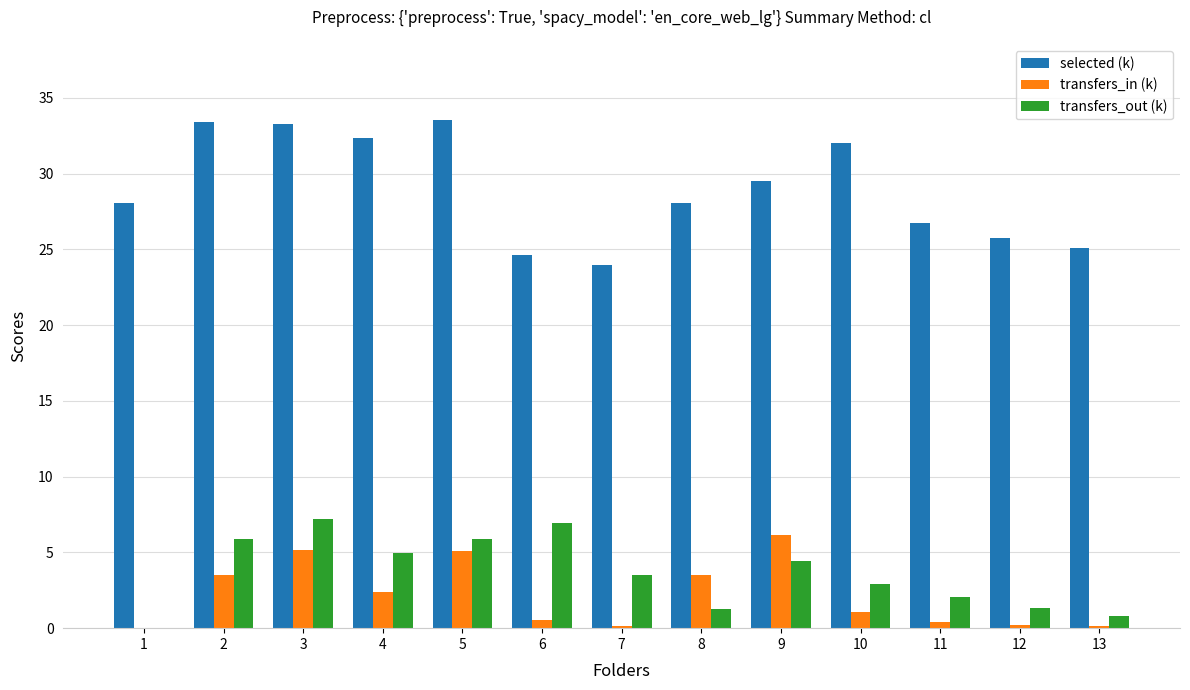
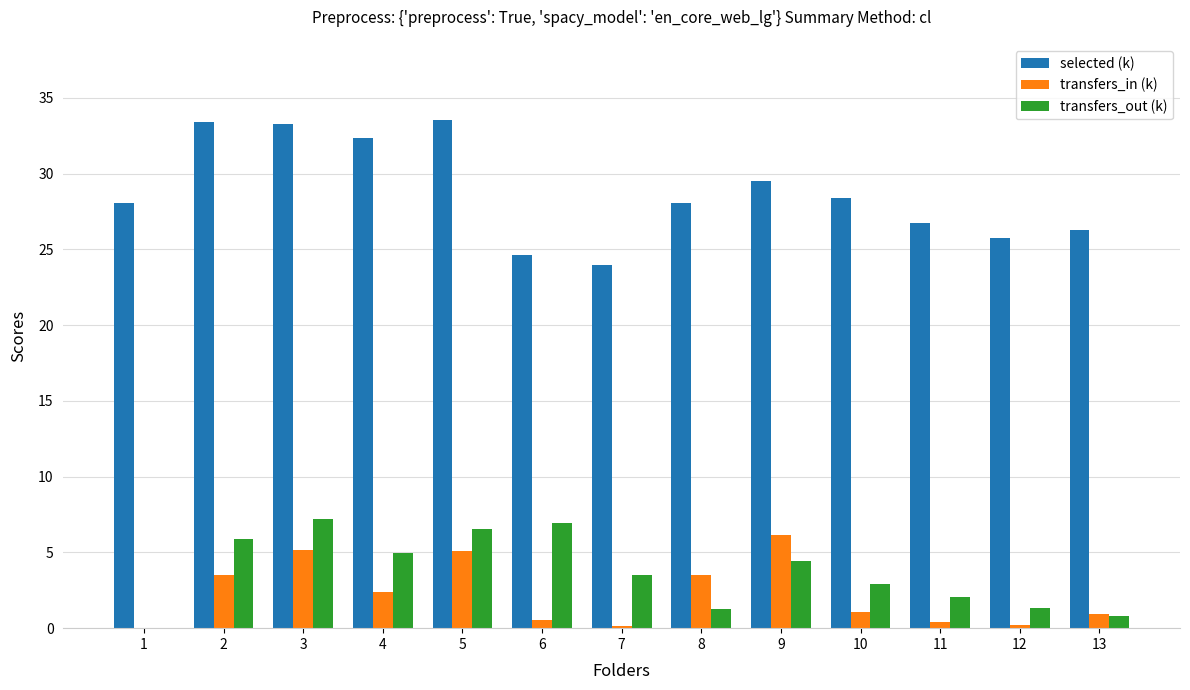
  {
    "selected (k)": {
      "1": 28.1,
      "2": 33.4,
      "3": 33.3,
      "4": 32.4,
      "5": 33.5,
      "6": 24.7,
      "7": 23.9,
      "8": 28.1,
      "9": 29.5,
-     "10": 32.0,
+     "10": 28.4,
      "11": 26.7,
      "12": 25.8,
-     "13": 25.1
+     "13": 26.3
    },
    "transfers_in (k)": {
      "1": 0.0,
      "2": 3.5,
      "3": 5.2,
      "4": 2.4,
      "5": 5.1,
      "6": 0.5,
      "8": 3.5,
      "9": 6.1,
      "10": 1.0,
      "11": 0.4,
      "12": 0.2,
-     "13": 0.1
+     "13": 0.9
    },
    "transfers_out (k)": {
      "1": 0.0,
      "2": 5.9,
      "3": 7.2,
      "4": 5.0,
-     "5": 5.9,
+     "5": 6.5,
      "6": 6.9,
      "7": 3.5,
      "8": 1.3,
      "9": 4.4,
      "10": 2.9,
      "11": 2.1,
      "12": 1.3,
      "13": 0.8
    }
  }
